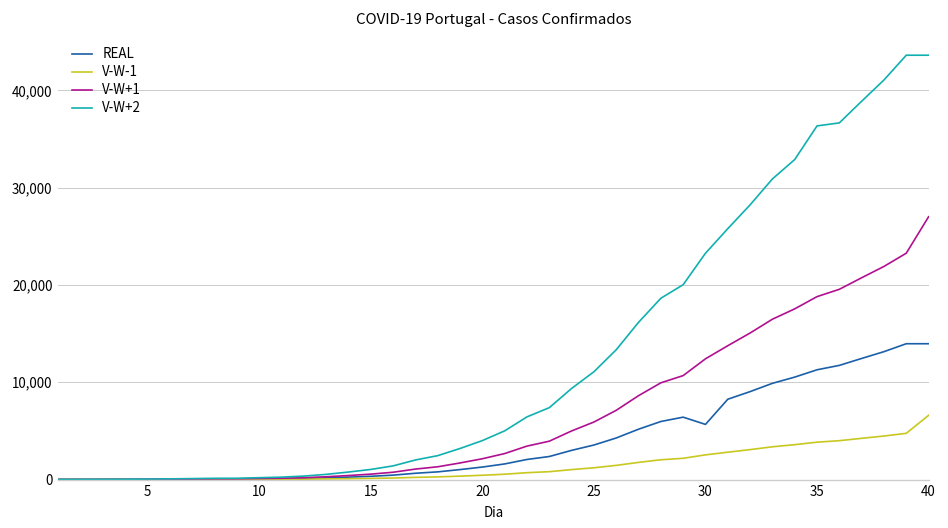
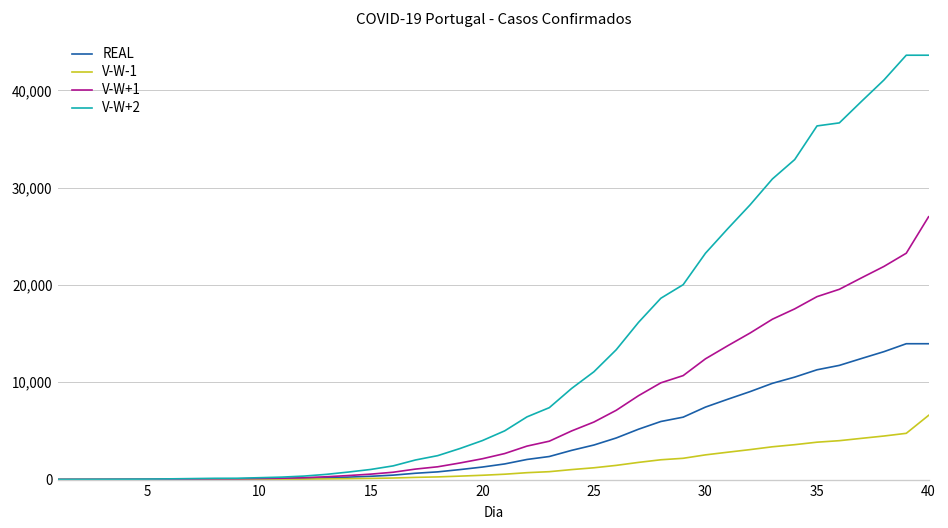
  {
    "REAL": {
      "20": "1,000",
      "25": "4,000",
-     "30": "6,000",
+     "30": "7,000",
      "35": "11,000",
      "40": "14,000"
    },
    "V-W-1": {
      "20": "0",
      "25": "1,000",
      "30": "3,000",
      "35": "4,000",
      "40": "7,000"
    },
    "V-W+1": {
      "20": "2,000",
      "25": "6,000",
      "30": "12,000",
      "35": "19,000",
      "40": "27,000"
    },
    "V-W+2": {
      "15": "1,000",
      "20": "4,000",
      "25": "11,000",
      "30": "23,000",
      "35": "36,000",
      "40": "44,000"
    }
  }
